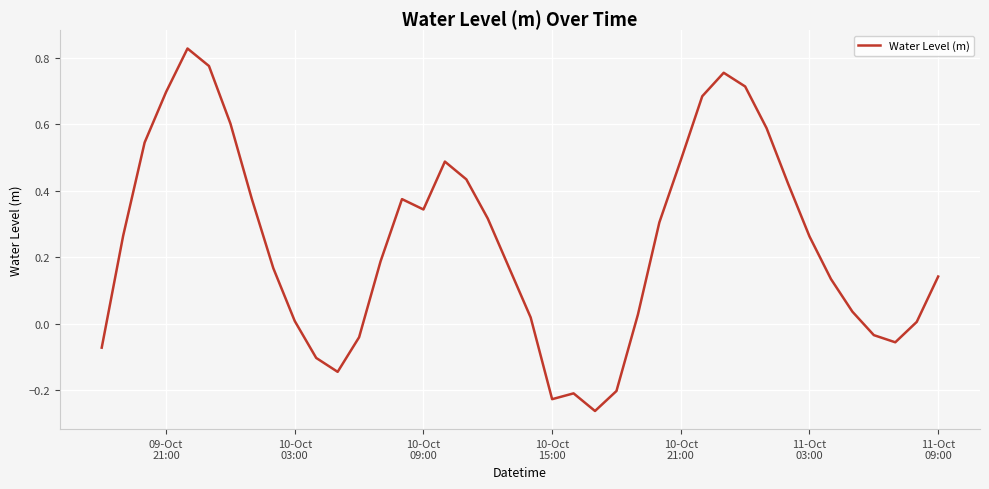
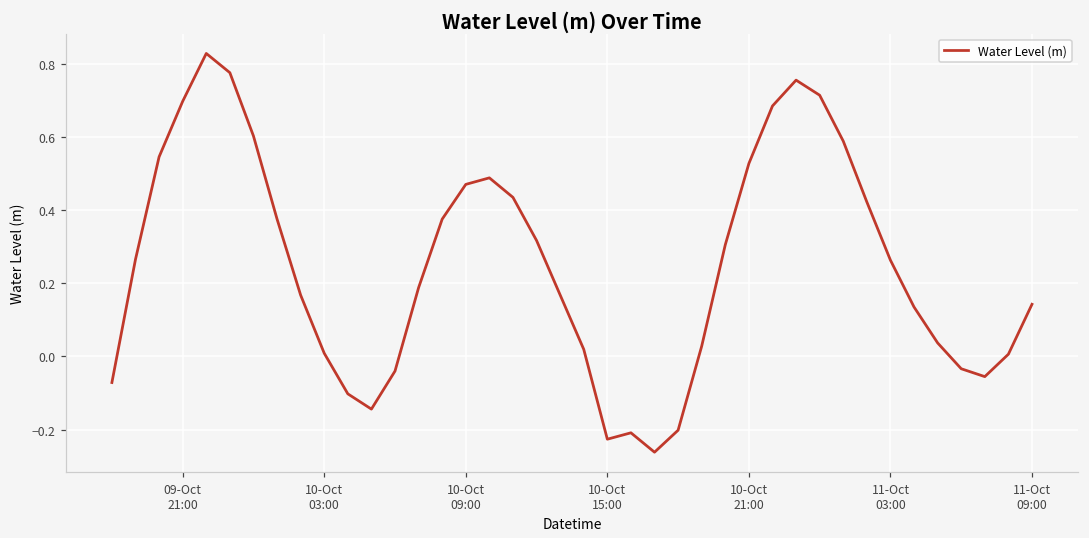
  {
    "09-Oct 21:00": 0.70,
    "10-Oct 03:00": 0.01,
-   "10-Oct 09:00": 0.34,
+   "10-Oct 09:00": 0.47,
    "10-Oct 15:00": -0.23,
-   "10-Oct 21:00": 0.49,
+   "10-Oct 21:00": 0.53,
    "11-Oct 03:00": 0.26,
    "11-Oct 09:00": 0.14
  }
